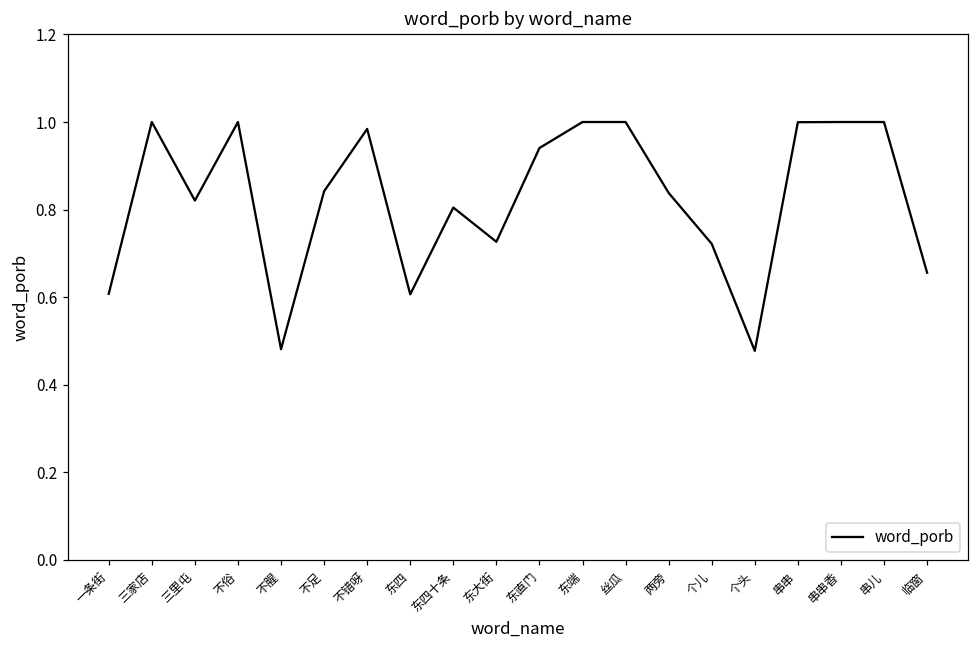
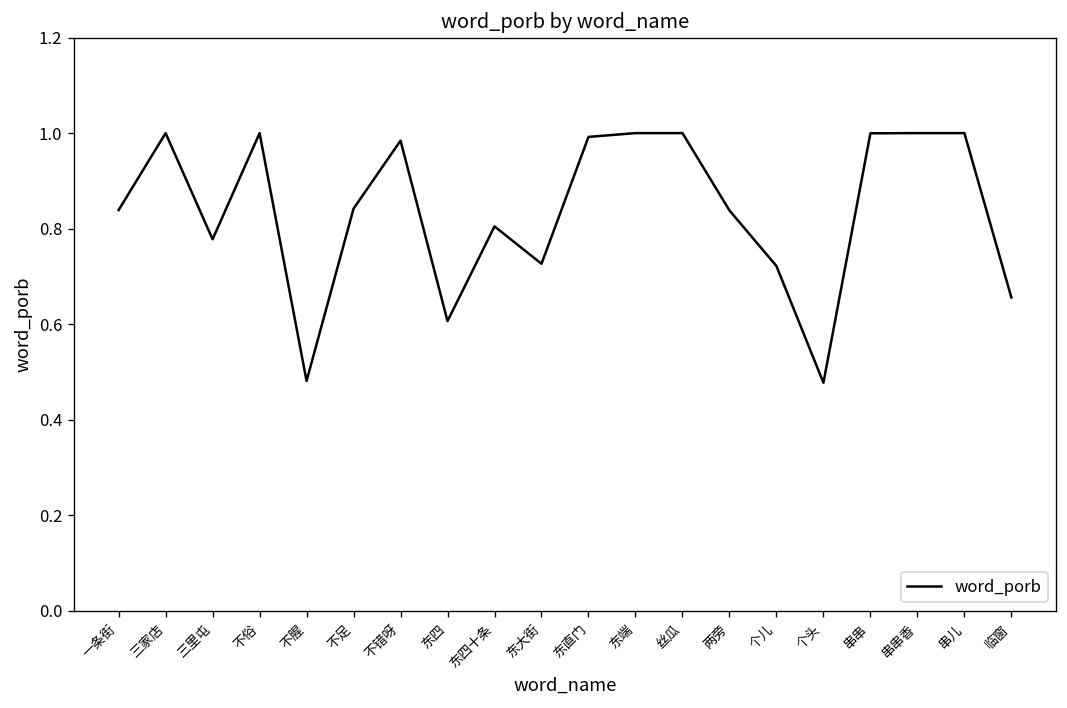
  {
-   "一条街": 0.61,
+   "一条街": 0.84,
    "三家店": 1.00,
-   "三里屯": 0.82,
+   "三里屯": 0.78,
    "不俗": 1.00,
    "不腥": 0.48,
    "不足": 0.84,
    "不错呀": 0.98,
    "东四": 0.61,
    "东四十条": 0.80,
    "东大街": 0.73,
-   "东直门": 0.94,
+   "东直门": 0.99,
    "东端": 1.00,
    "丝瓜": 1.00,
    "两旁": 0.84,
    "个儿": 0.72,
    "个头": 0.48,
    "串串": 1.00,
    "串串香": 1.00,
    "串儿": 1.00,
    "临窗": 0.66
  }
